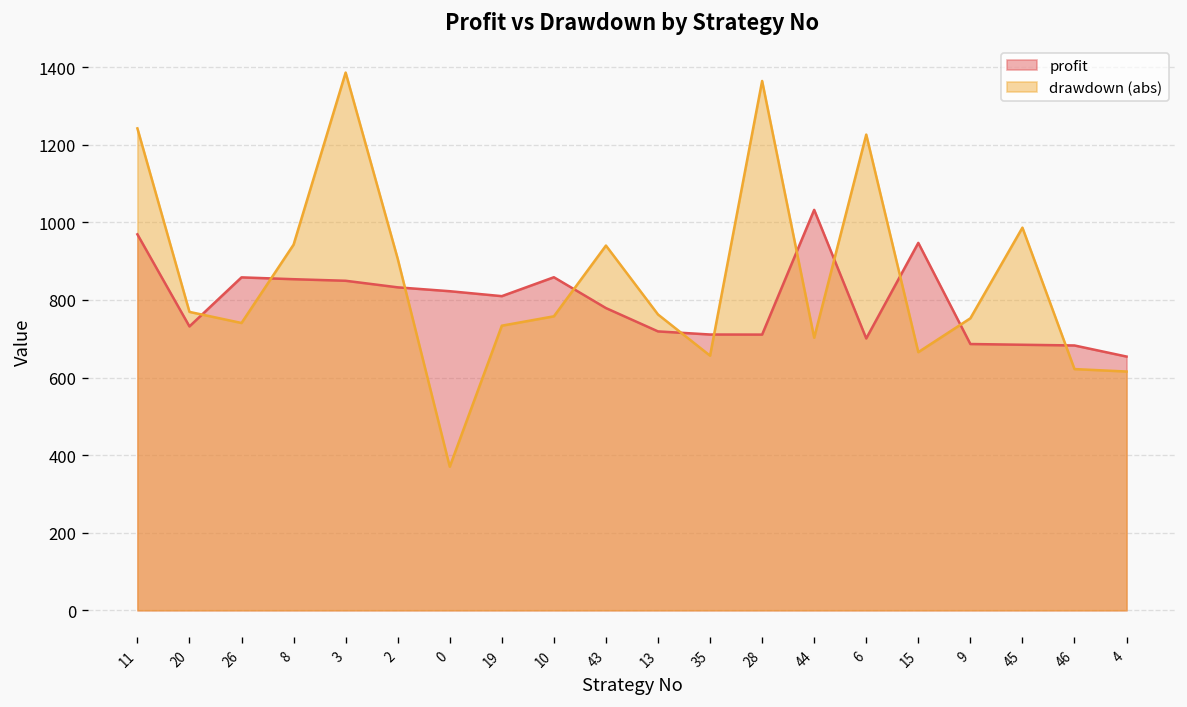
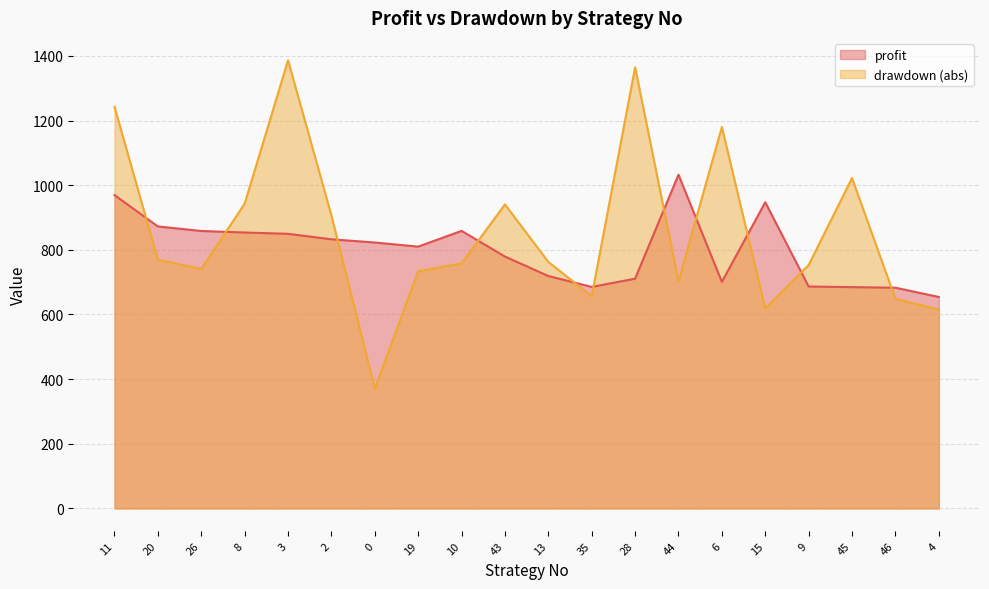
  {
    "profit": {
      "11": 970,
-     "20": 730,
+     "20": 870,
      "26": 860,
      "8": 850,
      "3": 850,
      "2": 830,
      "0": 820,
      "19": 810,
      "10": 860,
      "43": 780,
      "13": 720,
-     "35": 710,
+     "35": 690,
      "28": 710,
      "44": 1030,
      "6": 700,
      "15": 950,
      "9": 690,
      "45": 680,
      "46": 680,
      "4": 650
    },
    "drawdown (abs)": {
      "11": 1240,
      "20": 770,
      "26": 740,
      "8": 940,
      "3": 1390,
      "2": 910,
      "0": 370,
      "19": 730,
      "10": 760,
      "43": 940,
      "13": 760,
      "35": 660,
      "28": 1360,
      "44": 700,
-     "6": 1230,
-     "15": 670,
+     "6": 1180,
+     "15": 620,
      "9": 750,
-     "45": 990,
-     "46": 620,
+     "45": 1020,
+     "46": 650,
      "4": 620
    }
  }
